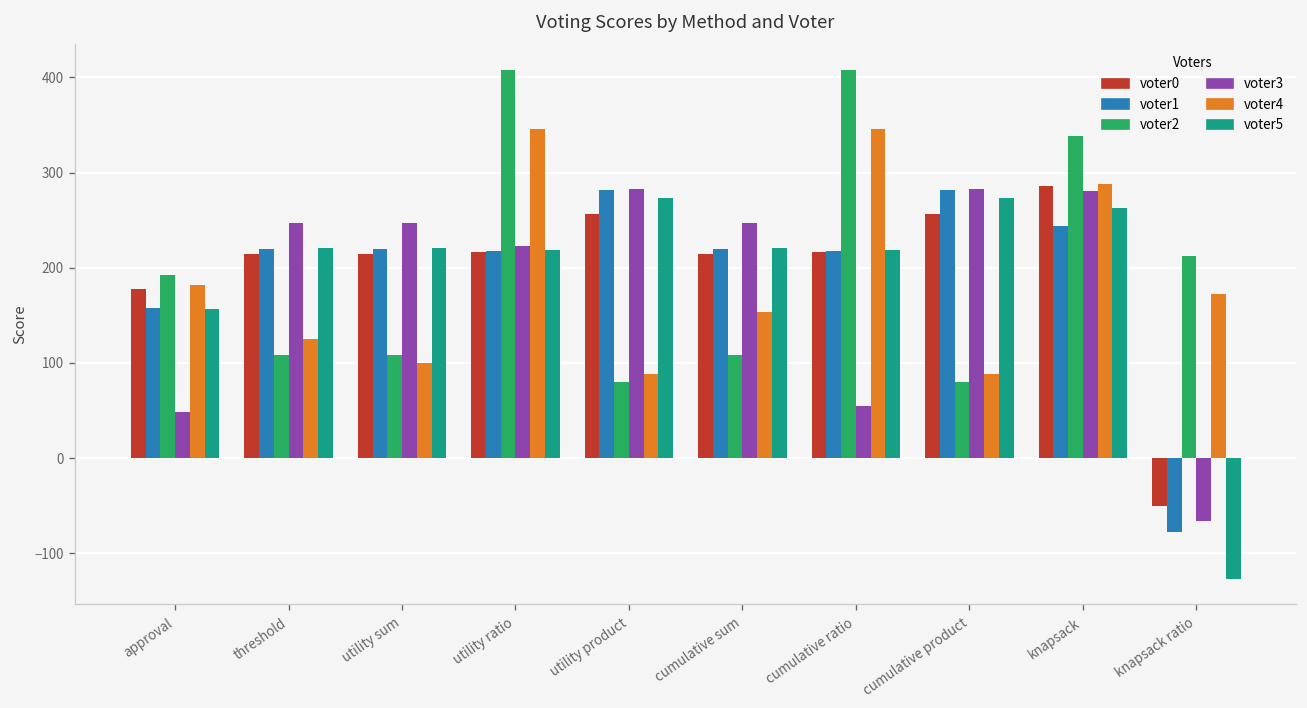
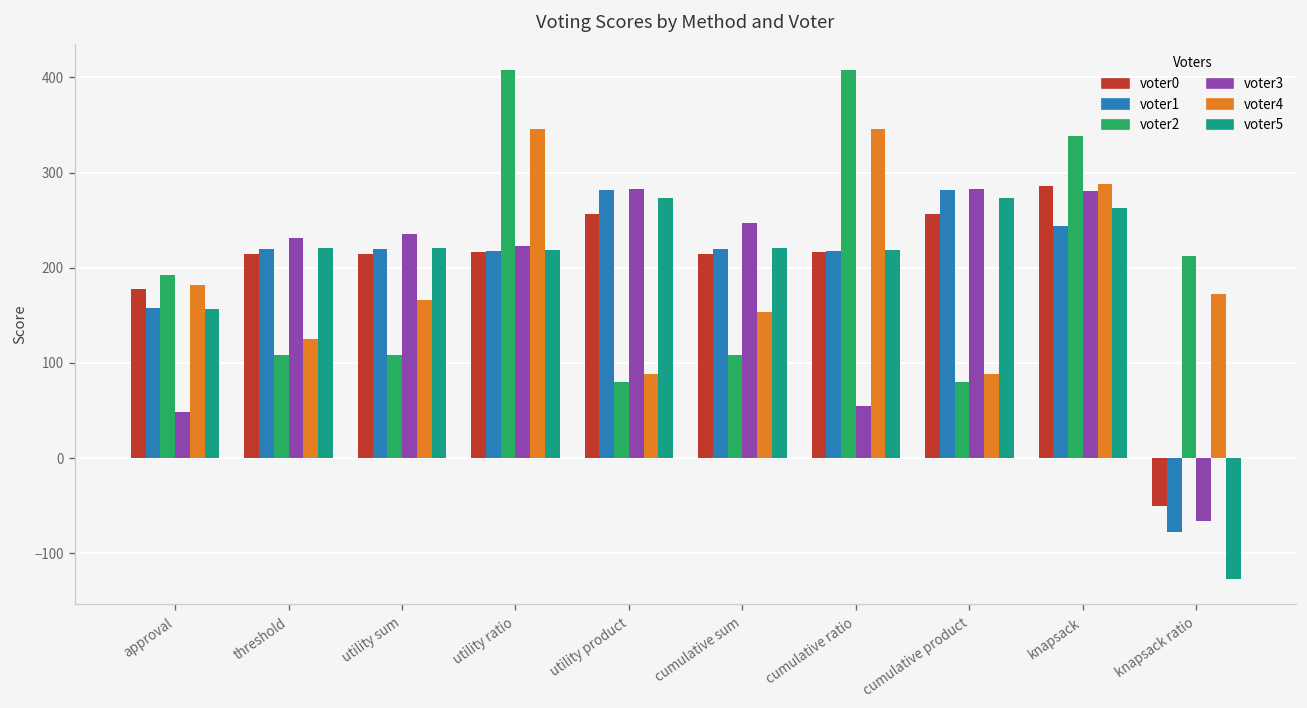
  {
    "voter0": {
      "approval": 180,
      "threshold": 210,
      "utility sum": 210,
      "utility ratio": 220,
      "utility product": 260,
      "cumulative sum": 210,
      "cumulative ratio": 220,
      "cumulative product": 260,
      "knapsack": 290,
      "knapsack ratio": -50
    },
    "voter1": {
      "approval": 160,
      "threshold": 220,
      "utility sum": 220,
      "utility ratio": 220,
      "utility product": 280,
      "cumulative sum": 220,
      "cumulative ratio": 220,
      "cumulative product": 280,
      "knapsack": 240,
      "knapsack ratio": -80
    },
    "voter3": {
      "approval": 50,
-     "threshold": 250,
-     "utility sum": 250,
+     "threshold": 230,
+     "utility sum": 240,
      "utility ratio": 220,
      "utility product": 280,
      "cumulative sum": 250,
      "cumulative ratio": 60,
      "cumulative product": 280,
      "knapsack": 280,
      "knapsack ratio": -70
    },
    "voter4": {
      "approval": 180,
      "threshold": 130,
-     "utility sum": 100,
+     "utility sum": 170,
      "utility ratio": 350,
      "utility product": 90,
      "cumulative sum": 150,
      "cumulative ratio": 350,
      "cumulative product": 90,
      "knapsack": 290,
      "knapsack ratio": 170
    }
  }
